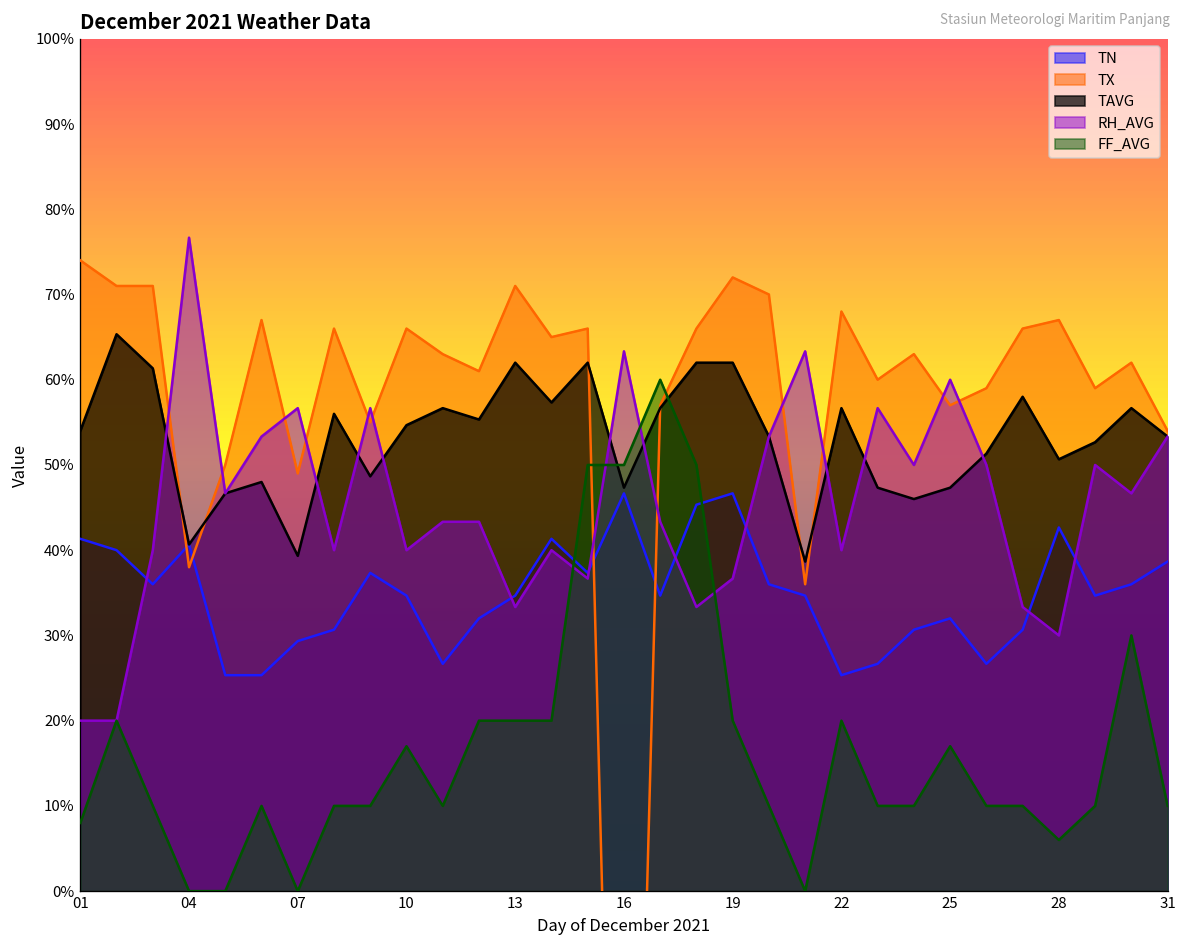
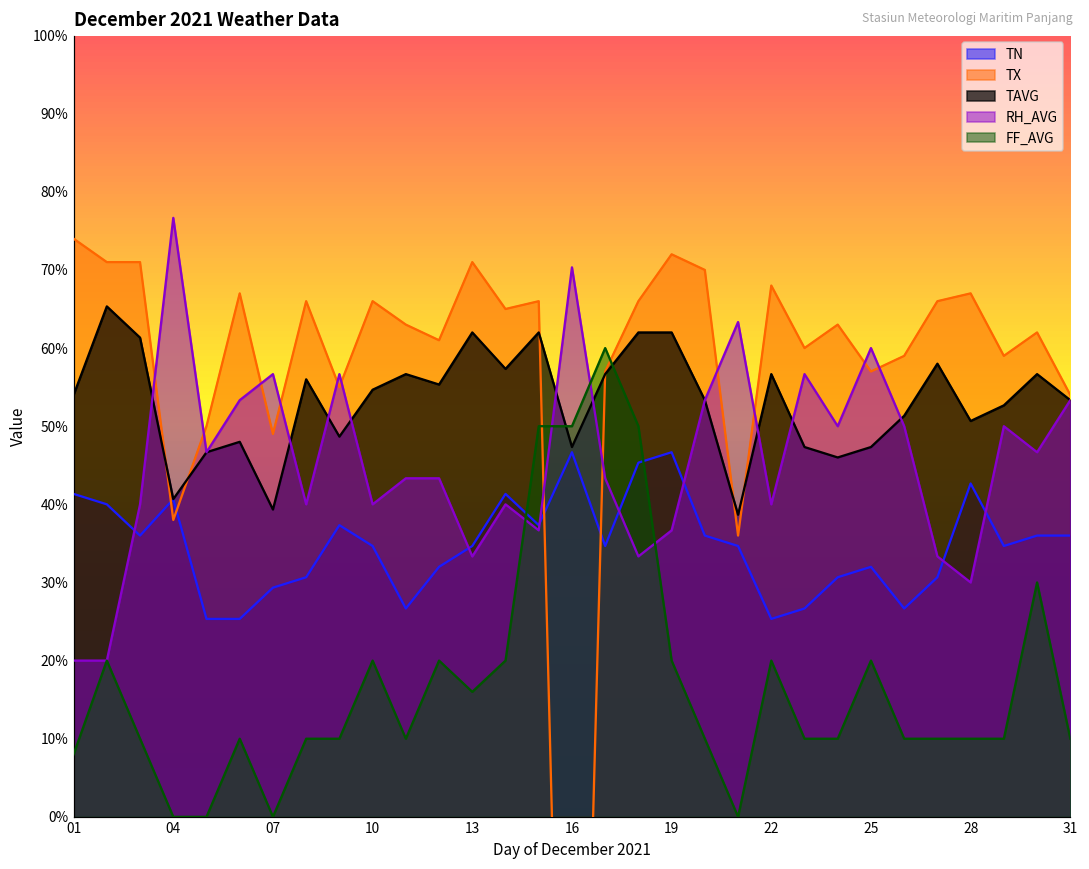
  {
    "TN": {
      "01": "41%",
      "07": "29%",
      "10": "35%",
      "13": "35%",
      "16": "47%",
      "19": "47%",
      "22": "25%",
      "25": "32%",
      "28": "43%",
-     "31": "39%"
+     "31": "36%"
    },
    "TAVG": {
      "01": "54%",
      "07": "39%",
      "10": "55%",
      "13": "62%",
      "16": "47%",
      "19": "62%",
      "22": "57%",
      "25": "47%",
      "28": "51%"
    },
    "RH_AVG": {
      "01": "20%",
      "04": "77%",
      "07": "57%",
      "10": "40%",
      "13": "33%",
-     "16": "63%",
+     "16": "70%",
      "19": "37%",
      "22": "40%",
      "25": "60%",
      "28": "30%"
    },
    "FF_AVG": {
      "01": "8%",
      "04": "0%",
      "07": "0%",
-     "10": "17%",
-     "13": "20%",
+     "10": "20%",
+     "13": "16%",
      "16": "50%",
      "19": "20%",
      "22": "20%",
-     "25": "17%",
-     "28": "6%",
+     "25": "20%",
+     "28": "10%",
      "31": "10%"
    }
  }
